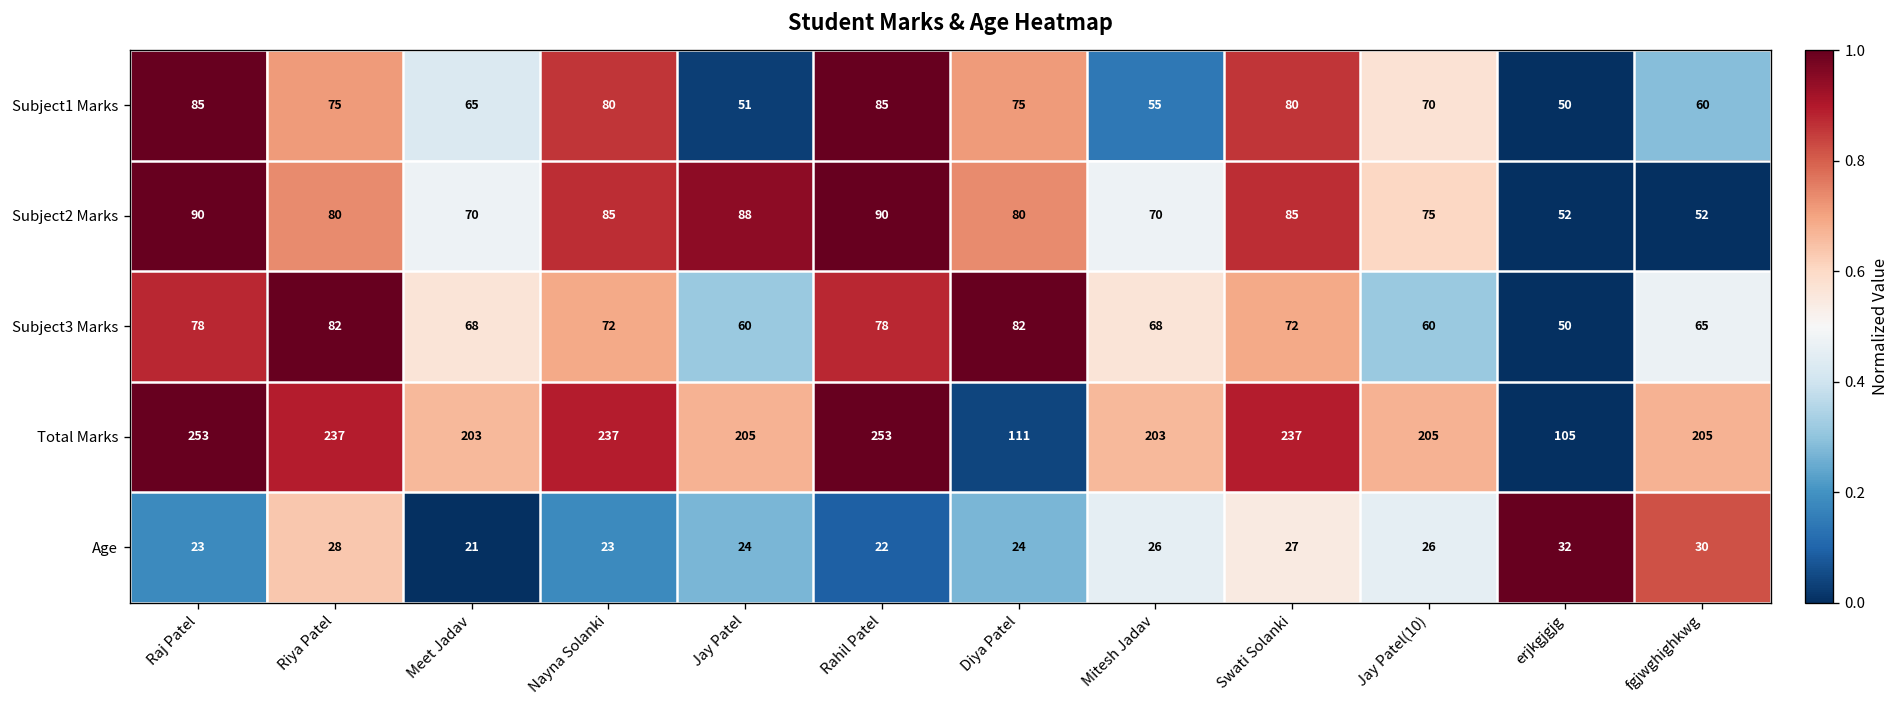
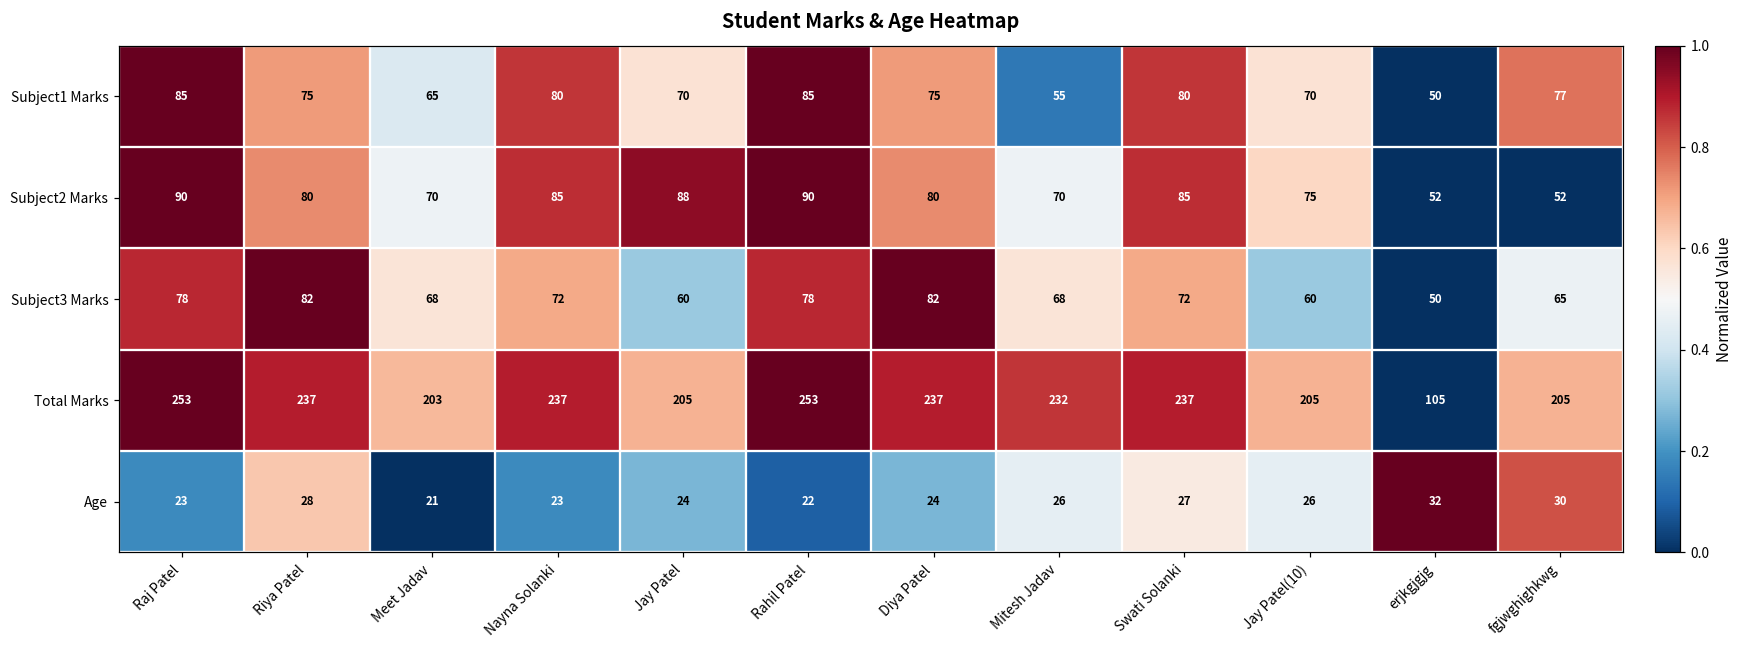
  {
    "Subject1 Marks": {
      "Raj Patel": 85,
      "Riya Patel": 75,
      "Meet Jadav": 65,
      "Nayna Solanki": 80,
-     "Jay Patel": 51,
+     "Jay Patel": 70,
      "Rahil Patel": 85,
      "Diya Patel": 75,
      "Mitesh Jadav": 55,
      "Swati Solanki": 80,
      "Jay Patel(10)": 70,
      "erjkgjgjg": 50,
-     "fgjwghighkwg": 60
+     "fgjwghighkwg": 77
    },
    "Subject2 Marks": {
      "Raj Patel": 90,
      "Riya Patel": 80,
      "Meet Jadav": 70,
      "Nayna Solanki": 85,
      "Jay Patel": 88,
      "Rahil Patel": 90,
      "Diya Patel": 80,
      "Mitesh Jadav": 70,
      "Swati Solanki": 85,
      "Jay Patel(10)": 75,
      "erjkgjgjg": 52,
      "fgjwghighkwg": 52
    },
    "Subject3 Marks": {
      "Raj Patel": 78,
      "Riya Patel": 82,
      "Meet Jadav": 68,
      "Nayna Solanki": 72,
      "Jay Patel": 60,
      "Rahil Patel": 78,
      "Diya Patel": 82,
      "Mitesh Jadav": 68,
      "Swati Solanki": 72,
      "Jay Patel(10)": 60,
      "erjkgjgjg": 50,
      "fgjwghighkwg": 65
    },
    "Total Marks": {
      "Raj Patel": 253,
      "Riya Patel": 237,
      "Meet Jadav": 203,
      "Nayna Solanki": 237,
      "Jay Patel": 205,
      "Rahil Patel": 253,
-     "Diya Patel": 111,
-     "Mitesh Jadav": 203,
+     "Diya Patel": 237,
+     "Mitesh Jadav": 232,
      "Swati Solanki": 237,
      "Jay Patel(10)": 205,
      "erjkgjgjg": 105,
      "fgjwghighkwg": 205
    },
    "Age": {
      "Raj Patel": 23,
      "Riya Patel": 28,
      "Meet Jadav": 21,
      "Nayna Solanki": 23,
      "Jay Patel": 24,
      "Rahil Patel": 22,
      "Diya Patel": 24,
      "Mitesh Jadav": 26,
      "Swati Solanki": 27,
      "Jay Patel(10)": 26,
      "erjkgjgjg": 32,
      "fgjwghighkwg": 30
    }
  }
